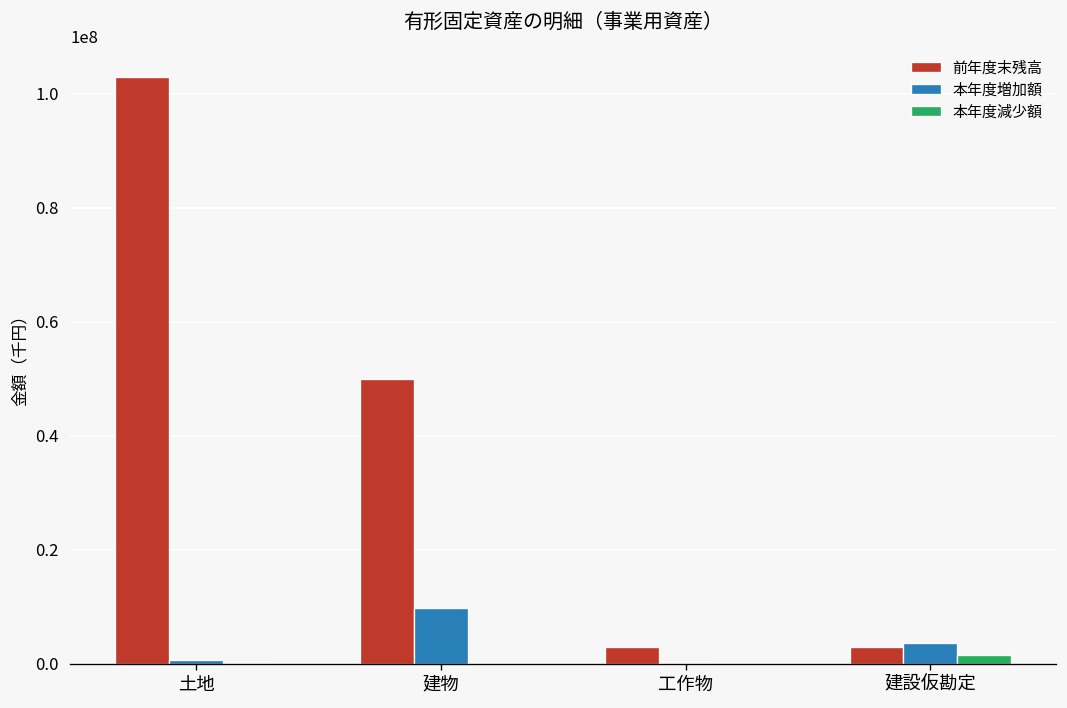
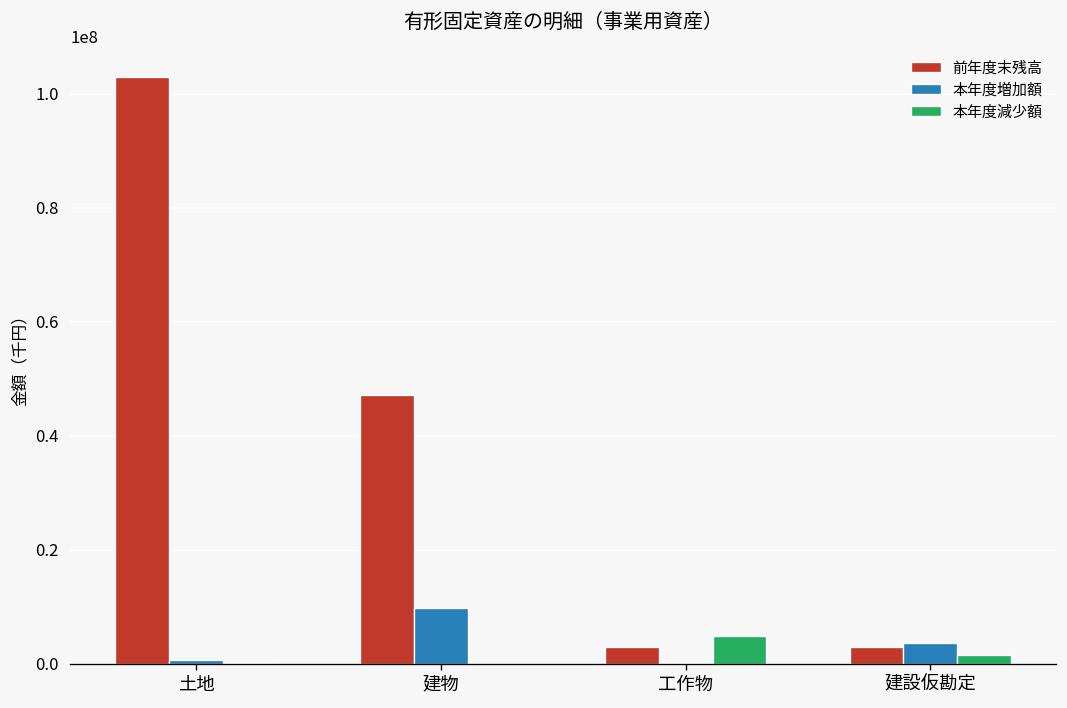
  {
    "前年度末残高": {
      "土地": 103000000,
-     "建物": 50000000,
+     "建物": 47000000,
      "工作物": 3000000,
      "建設仮勘定": 3000000
    },
    "本年度増加額": {
      "土地": 1000000,
      "建物": 10000000,
      "建設仮勘定": 4000000
    },
    "本年度減少額": {
-     "工作物": 0,
+     "工作物": 5000000,
      "建設仮勘定": 1000000
    }
  }
